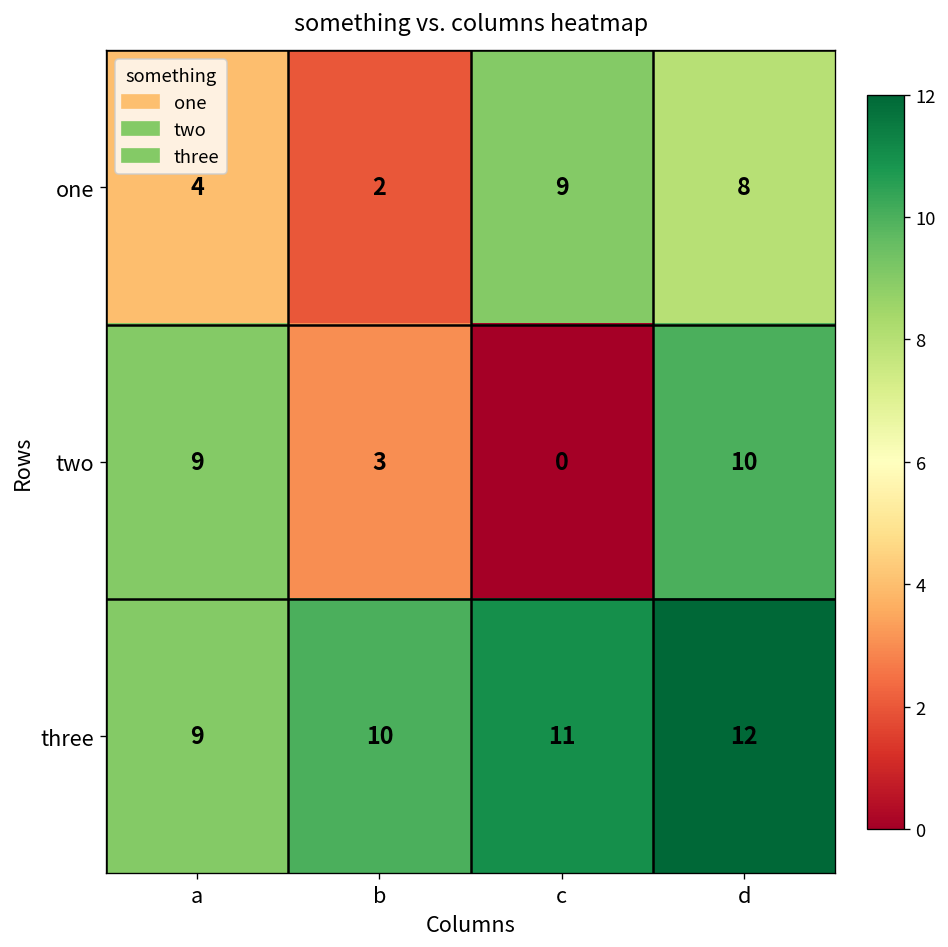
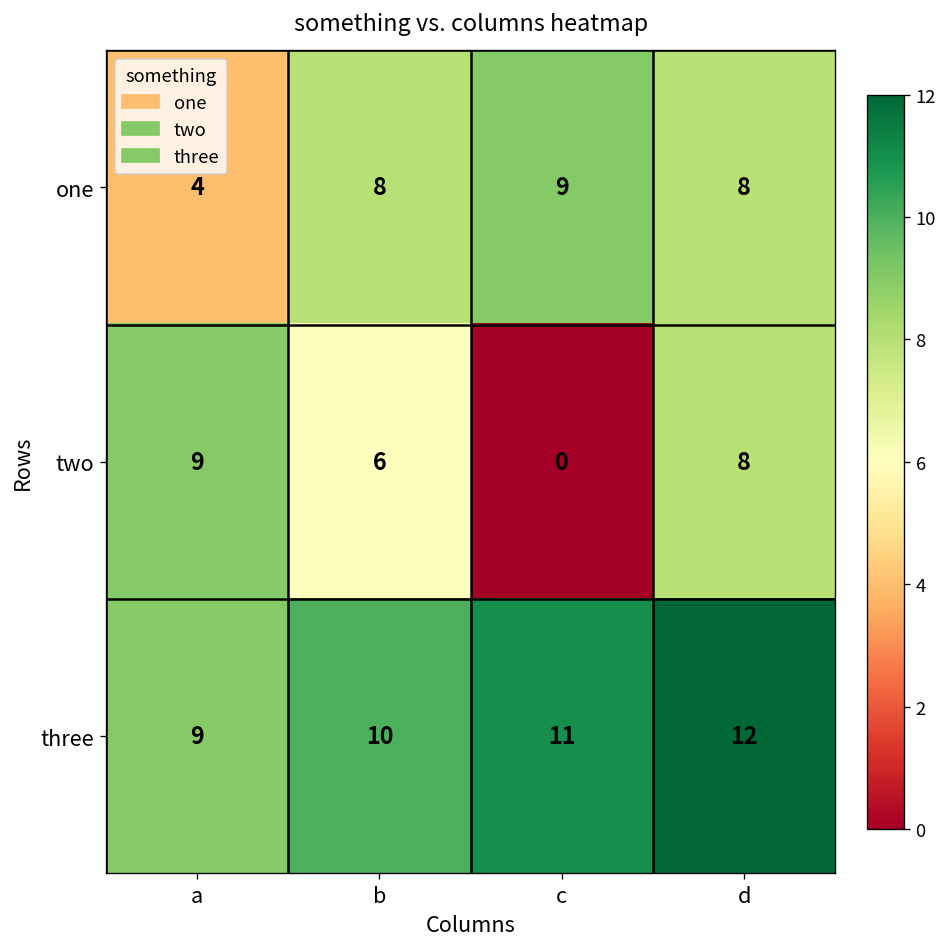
  {
    "one": {
-     "b": 2,
+     "b": 8,
      "c": 9,
      "d": 8
    },
    "two": {
      "a": 9,
-     "b": 3,
+     "b": 6,
      "c": 0,
-     "d": 10
+     "d": 8
    },
    "three": {
      "a": 9,
      "b": 10,
      "c": 11,
      "d": 12
    }
  }
